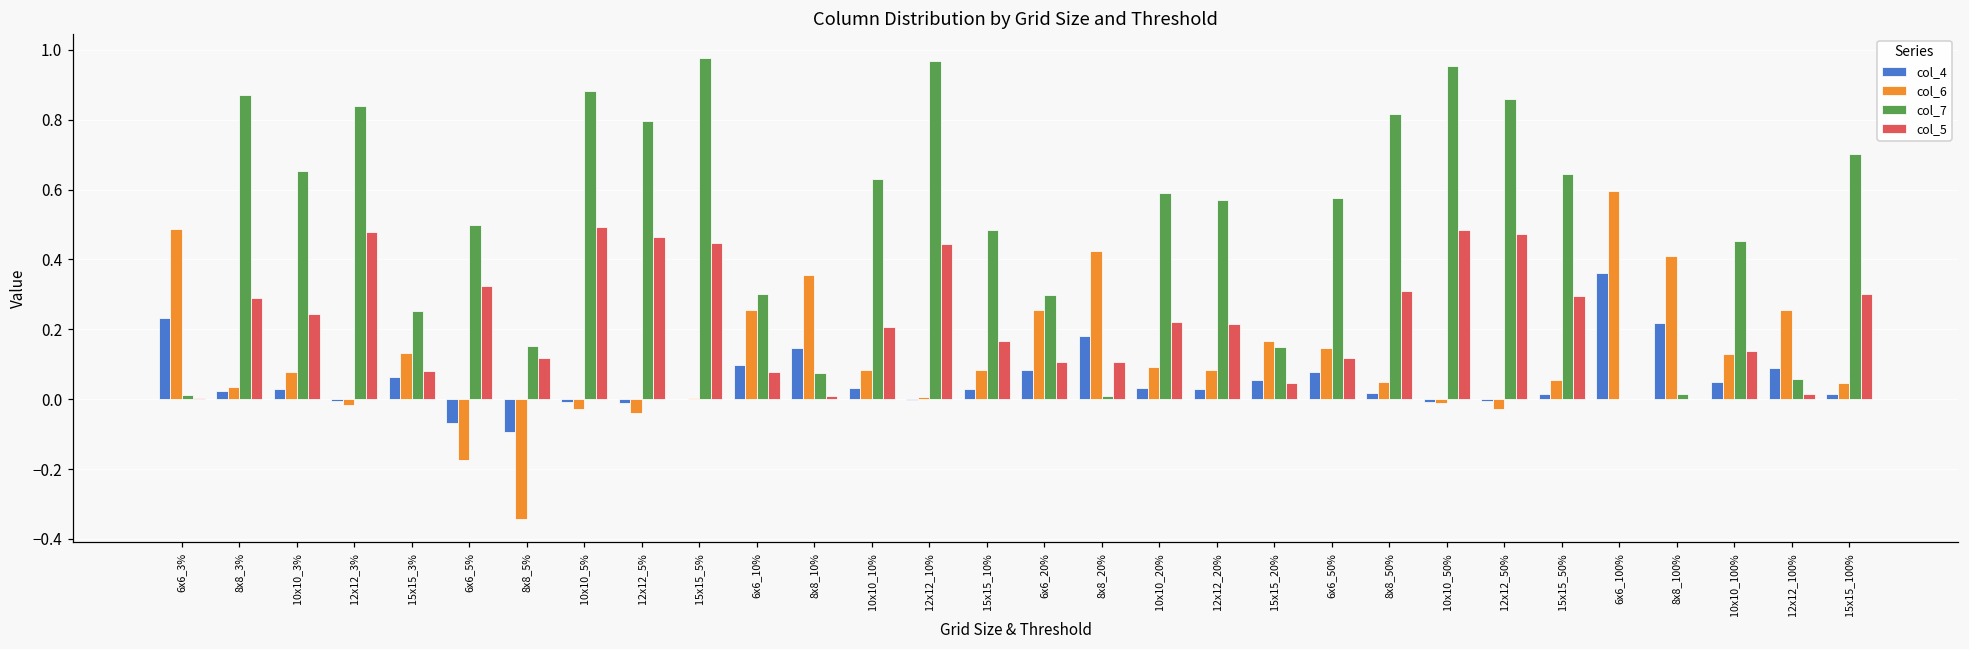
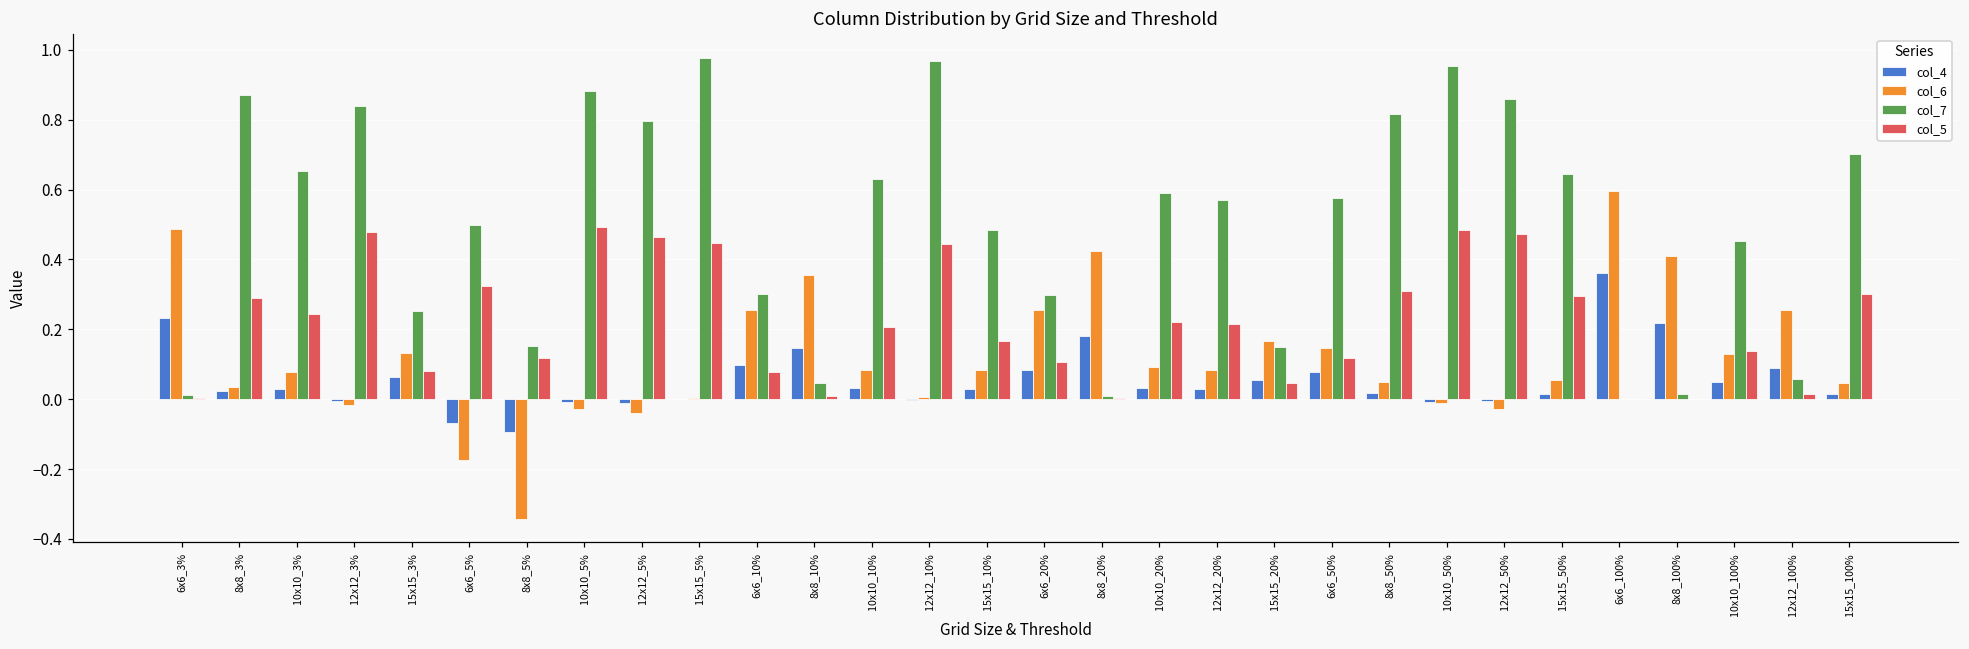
  {
    "col_4": {
      "6x6_3%": 0.23,
      "8x8_3%": 0.02,
      "10x10_3%": 0.03,
      "15x15_3%": 0.06,
      "6x6_5%": -0.07,
      "8x8_5%": -0.10,
      "10x10_5%": -0.01,
      "12x12_5%": -0.01,
      "15x15_5%": 0.00,
      "6x6_10%": 0.10,
      "8x8_10%": 0.15,
      "10x10_10%": 0.03,
      "15x15_10%": 0.03,
      "6x6_20%": 0.08,
      "8x8_20%": 0.18,
      "10x10_20%": 0.03,
      "12x12_20%": 0.03,
      "15x15_20%": 0.05,
      "6x6_50%": 0.08,
      "8x8_50%": 0.02,
      "10x10_50%": -0.01,
      "15x15_50%": 0.02,
      "6x6_100%": 0.36,
      "8x8_100%": 0.22,
      "10x10_100%": 0.05,
      "12x12_100%": 0.09,
      "15x15_100%": 0.01
    },
    "col_6": {
      "6x6_3%": 0.49,
      "8x8_3%": 0.04,
      "10x10_3%": 0.08,
      "12x12_3%": -0.02,
      "15x15_3%": 0.13,
      "6x6_5%": -0.17,
      "8x8_5%": -0.34,
      "10x10_5%": -0.03,
      "12x12_5%": -0.04,
      "6x6_10%": 0.25,
      "8x8_10%": 0.36,
      "10x10_10%": 0.08,
      "15x15_10%": 0.08,
      "6x6_20%": 0.26,
      "8x8_20%": 0.43,
      "10x10_20%": 0.09,
      "12x12_20%": 0.08,
      "15x15_20%": 0.17,
      "6x6_50%": 0.15,
      "8x8_50%": 0.05,
      "10x10_50%": -0.01,
      "12x12_50%": -0.03,
      "15x15_50%": 0.06,
      "6x6_100%": 0.60,
      "8x8_100%": 0.41,
      "10x10_100%": 0.13,
      "12x12_100%": 0.25,
      "15x15_100%": 0.05
    },
    "col_7": {
      "6x6_3%": 0.01,
      "8x8_3%": 0.87,
      "10x10_3%": 0.65,
      "12x12_3%": 0.84,
      "15x15_3%": 0.25,
      "6x6_5%": 0.50,
      "8x8_5%": 0.15,
      "10x10_5%": 0.88,
      "12x12_5%": 0.80,
      "15x15_5%": 0.98,
      "6x6_10%": 0.30,
-     "8x8_10%": 0.07,
+     "8x8_10%": 0.05,
      "10x10_10%": 0.63,
      "12x12_10%": 0.97,
      "15x15_10%": 0.48,
      "6x6_20%": 0.30,
      "8x8_20%": 0.01,
      "10x10_20%": 0.59,
      "12x12_20%": 0.57,
      "15x15_20%": 0.15,
      "6x6_50%": 0.58,
      "8x8_50%": 0.82,
      "10x10_50%": 0.95,
      "12x12_50%": 0.86,
      "15x15_50%": 0.65,
      "6x6_100%": 0.00,
      "8x8_100%": 0.02,
      "10x10_100%": 0.45,
      "12x12_100%": 0.06,
      "15x15_100%": 0.70
    },
    "col_5": {
      "8x8_3%": 0.29,
      "10x10_3%": 0.24,
      "12x12_3%": 0.48,
      "15x15_3%": 0.08,
      "6x6_5%": 0.32,
      "8x8_5%": 0.12,
      "10x10_5%": 0.49,
      "12x12_5%": 0.46,
      "15x15_5%": 0.45,
      "6x6_10%": 0.08,
      "8x8_10%": 0.01,
      "10x10_10%": 0.21,
      "12x12_10%": 0.44,
      "15x15_10%": 0.17,
      "6x6_20%": 0.11,
-     "8x8_20%": 0.11,
+     "8x8_20%": 0.00,
      "10x10_20%": 0.22,
      "12x12_20%": 0.22,
      "15x15_20%": 0.05,
      "6x6_50%": 0.12,
      "8x8_50%": 0.31,
      "10x10_50%": 0.48,
      "12x12_50%": 0.47,
      "15x15_50%": 0.29,
      "6x6_100%": 0.00,
      "8x8_100%": 0.00,
      "10x10_100%": 0.14,
      "12x12_100%": 0.02,
      "15x15_100%": 0.30
    }
  }
